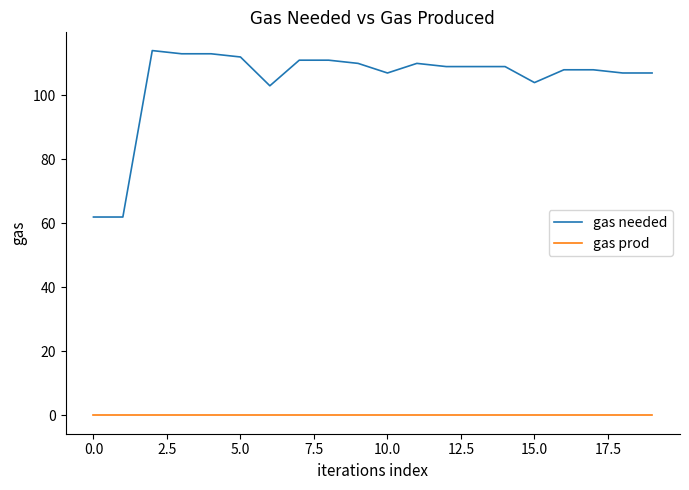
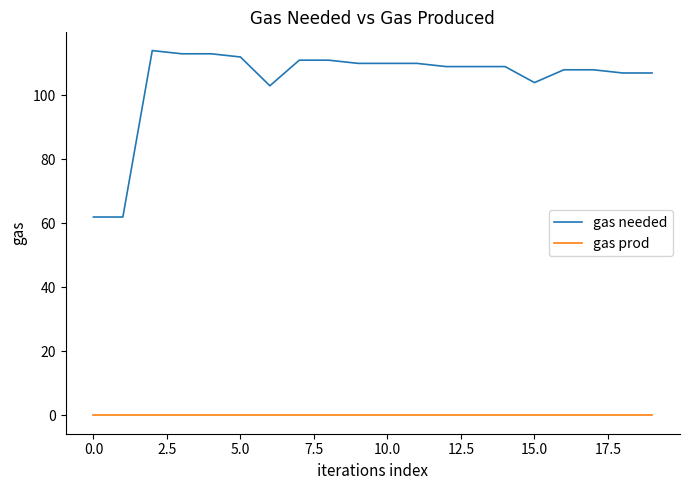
  {
    "gas needed": {
      "0.0": 62,
      "5.0": 112,
-     "10.0": 107,
+     "10.0": 110,
      "15.0": 104
    },
    "gas prod": {
      "0.0": 0,
      "5.0": 0,
      "10.0": 0,
      "15.0": 0
    }
  }
